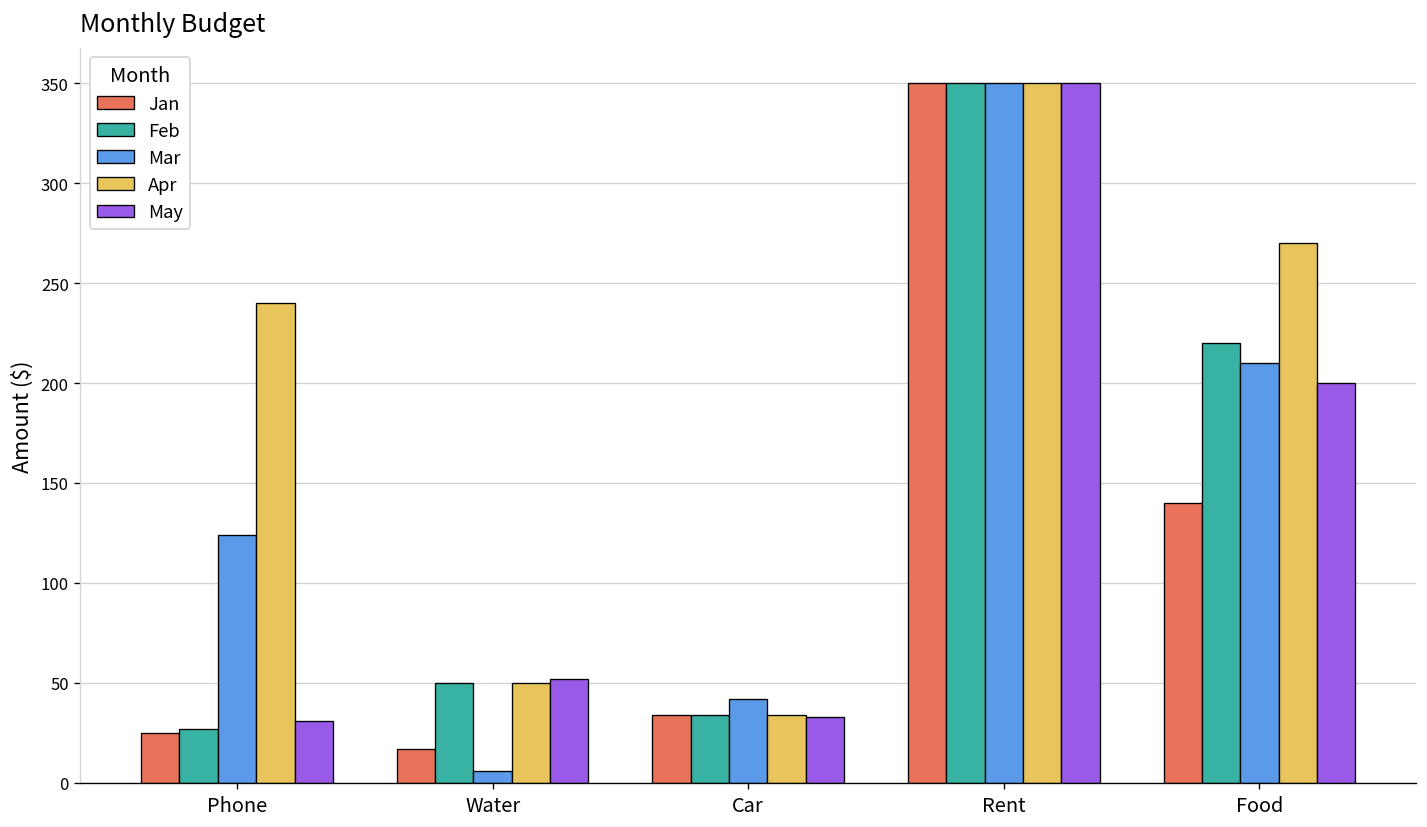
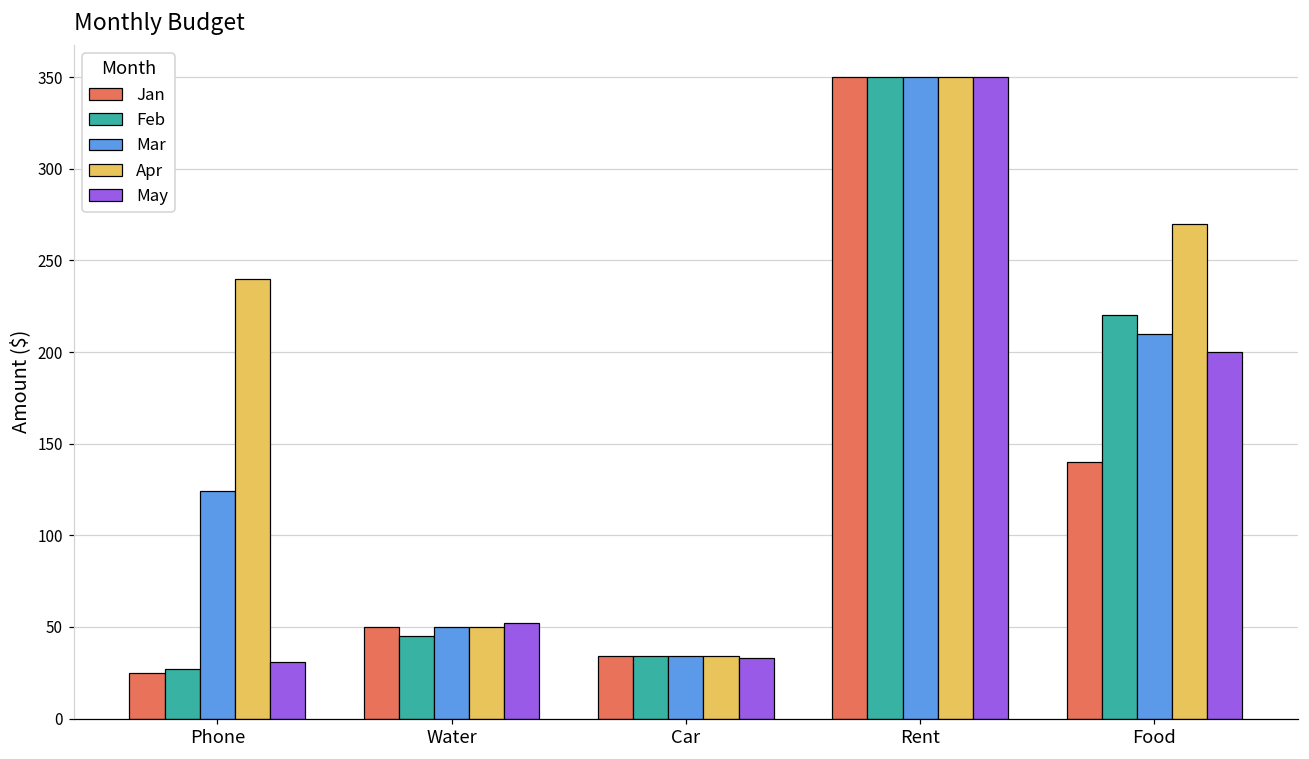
  {
    "Jan": {
      "Phone": 25,
-     "Water": 17,
+     "Water": 50,
      "Car": 34,
      "Rent": 350,
      "Food": 140
    },
    "Feb": {
      "Phone": 27,
-     "Water": 50,
+     "Water": 45,
      "Car": 34,
      "Rent": 350,
      "Food": 220
    },
    "Mar": {
      "Phone": 124,
-     "Water": 6,
-     "Car": 42,
+     "Water": 50,
+     "Car": 34,
      "Rent": 350,
      "Food": 210
    },
    "Apr": {
      "Phone": 240,
      "Water": 50,
      "Car": 34,
      "Rent": 350,
      "Food": 270
    },
    "May": {
      "Phone": 31,
      "Water": 52,
      "Car": 33,
      "Rent": 350,
      "Food": 200
    }
  }
